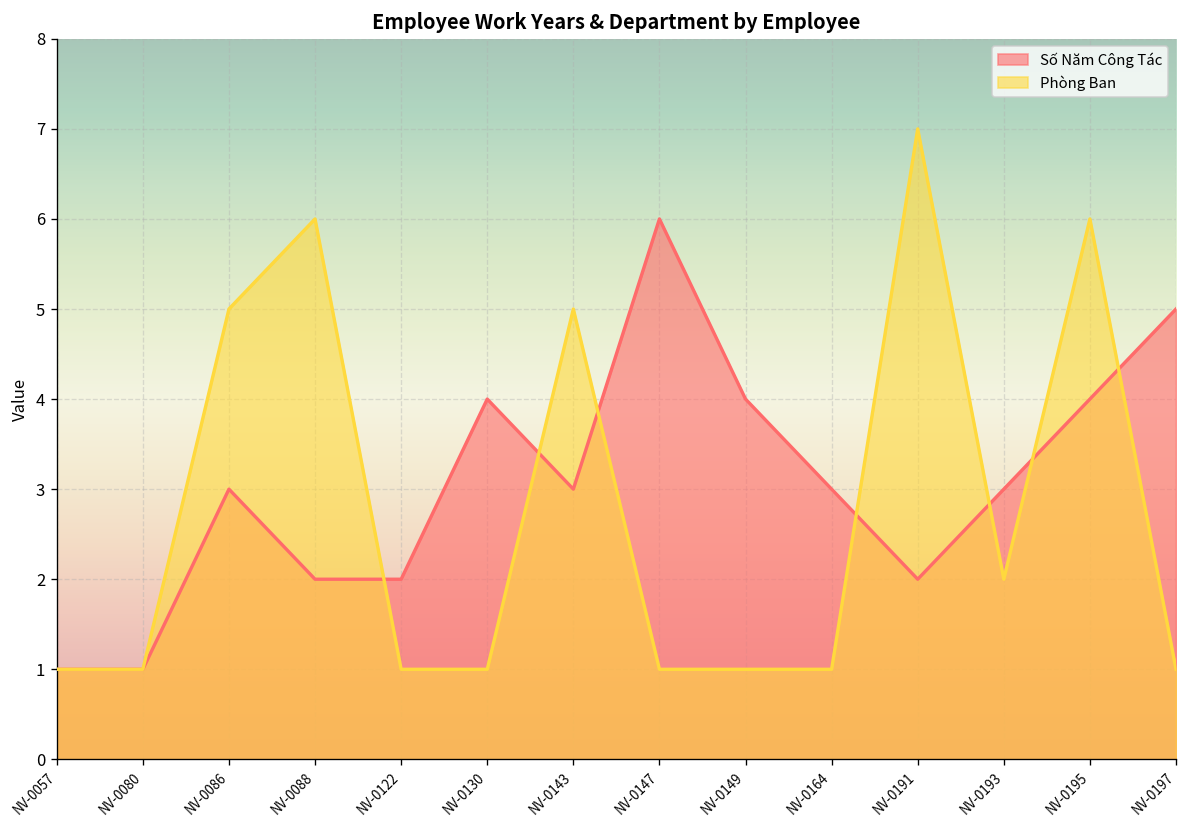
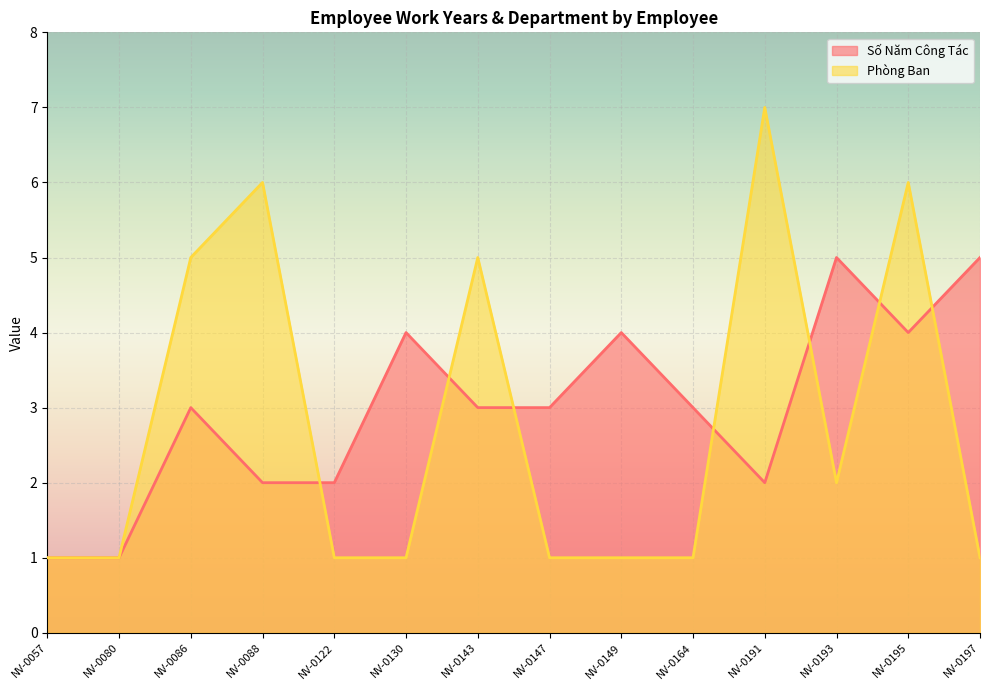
  {
    "Số Năm Công Tác": {
      "NV-0086": 3,
      "NV-0088": 2,
      "NV-0122": 2,
      "NV-0130": 4,
      "NV-0143": 3,
-     "NV-0147": 6,
+     "NV-0147": 3,
      "NV-0149": 4,
      "NV-0164": 3,
      "NV-0191": 2,
-     "NV-0193": 3,
+     "NV-0193": 5,
      "NV-0195": 4,
      "NV-0197": 5
    },
    "Phòng Ban": {
      "NV-0086": 5,
      "NV-0088": 6,
      "NV-0122": 1,
      "NV-0130": 1,
      "NV-0143": 5,
      "NV-0147": 1,
      "NV-0149": 1,
      "NV-0164": 1,
      "NV-0191": 7,
      "NV-0193": 2,
      "NV-0195": 6,
      "NV-0197": 1
    }
  }
